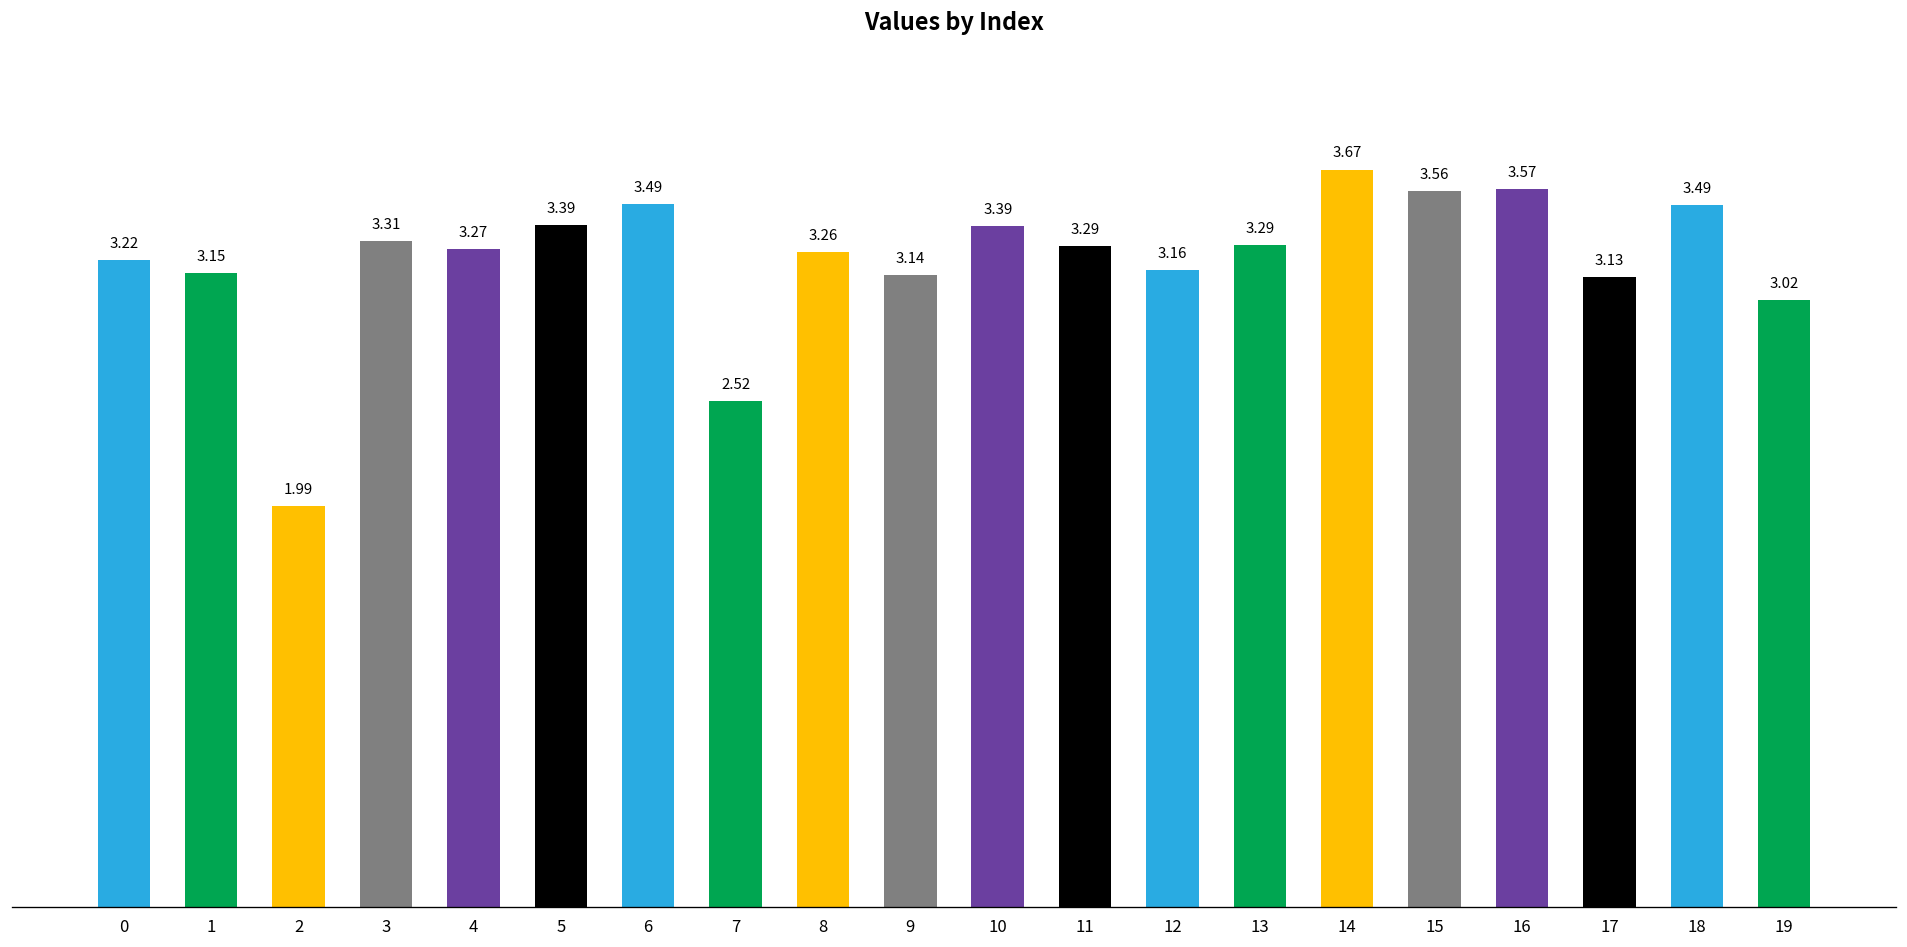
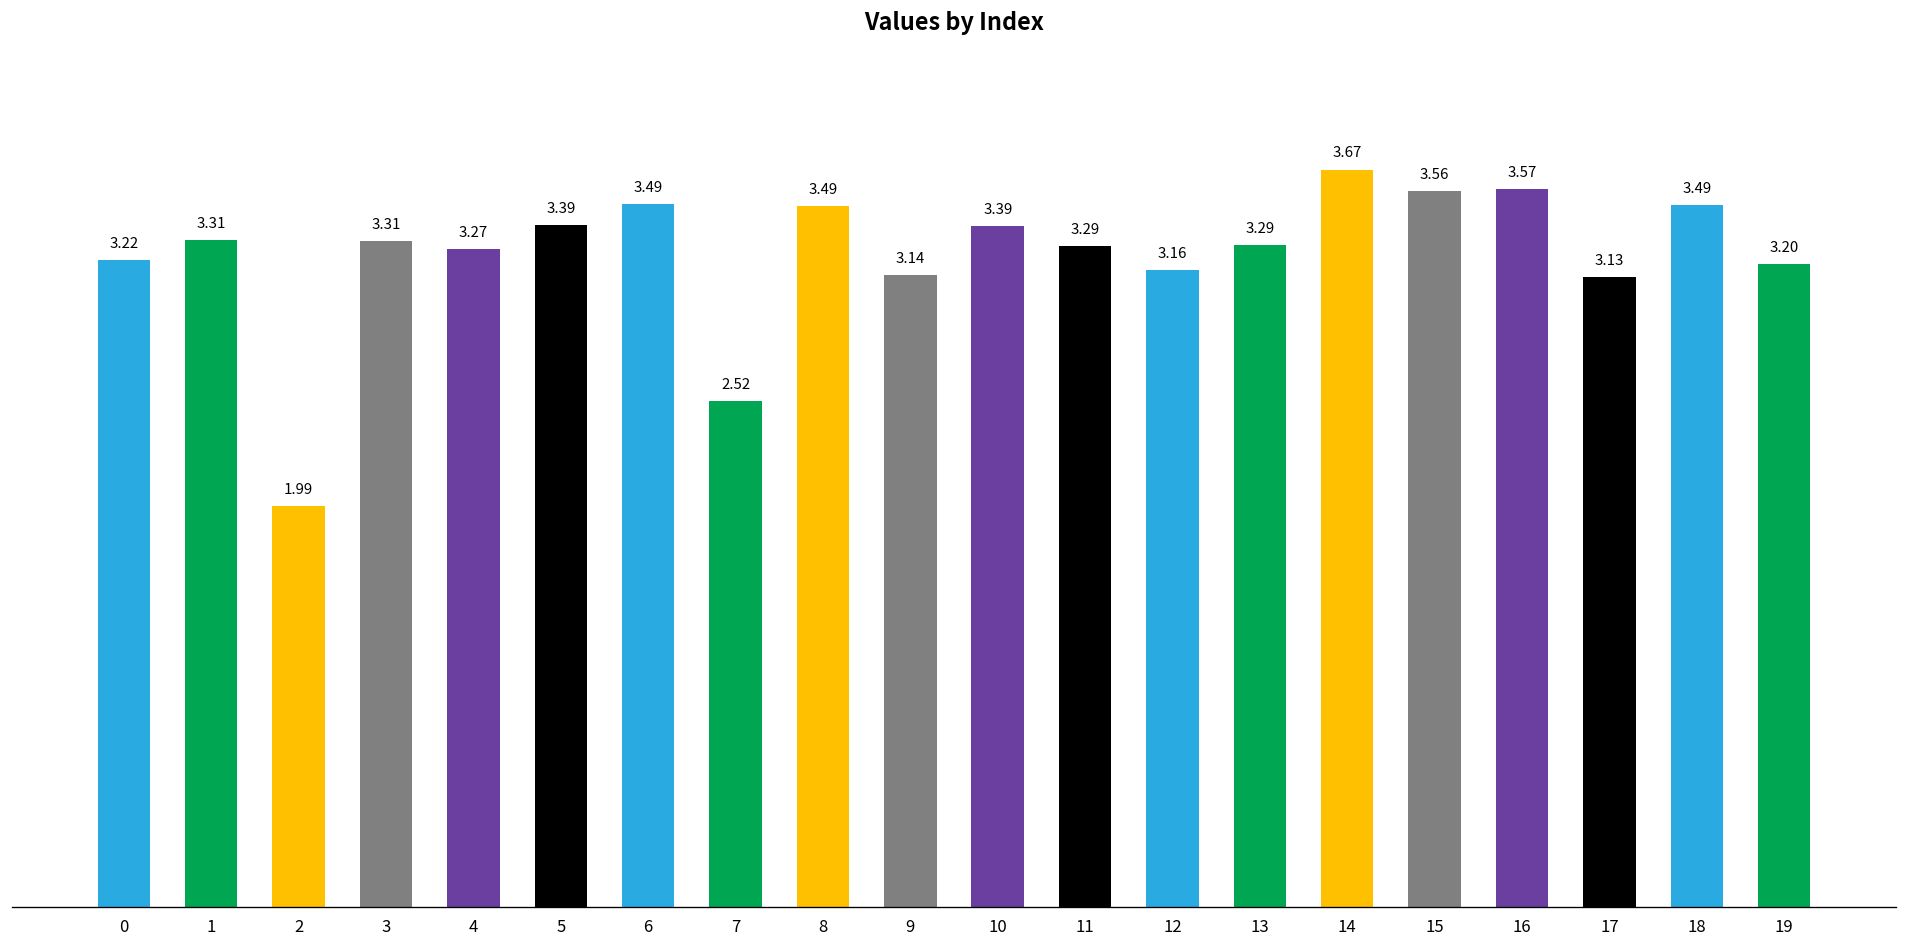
  {
    "0": 3.22,
-   "1": 3.15,
+   "1": 3.31,
    "2": 1.99,
    "3": 3.31,
    "4": 3.27,
    "5": 3.39,
    "6": 3.49,
    "7": 2.52,
-   "8": 3.26,
+   "8": 3.49,
    "9": 3.14,
    "10": 3.39,
    "11": 3.29,
    "12": 3.16,
    "13": 3.29,
    "14": 3.67,
    "15": 3.56,
    "16": 3.57,
    "17": 3.13,
    "18": 3.49,
-   "19": 3.02
+   "19": 3.20
  }
